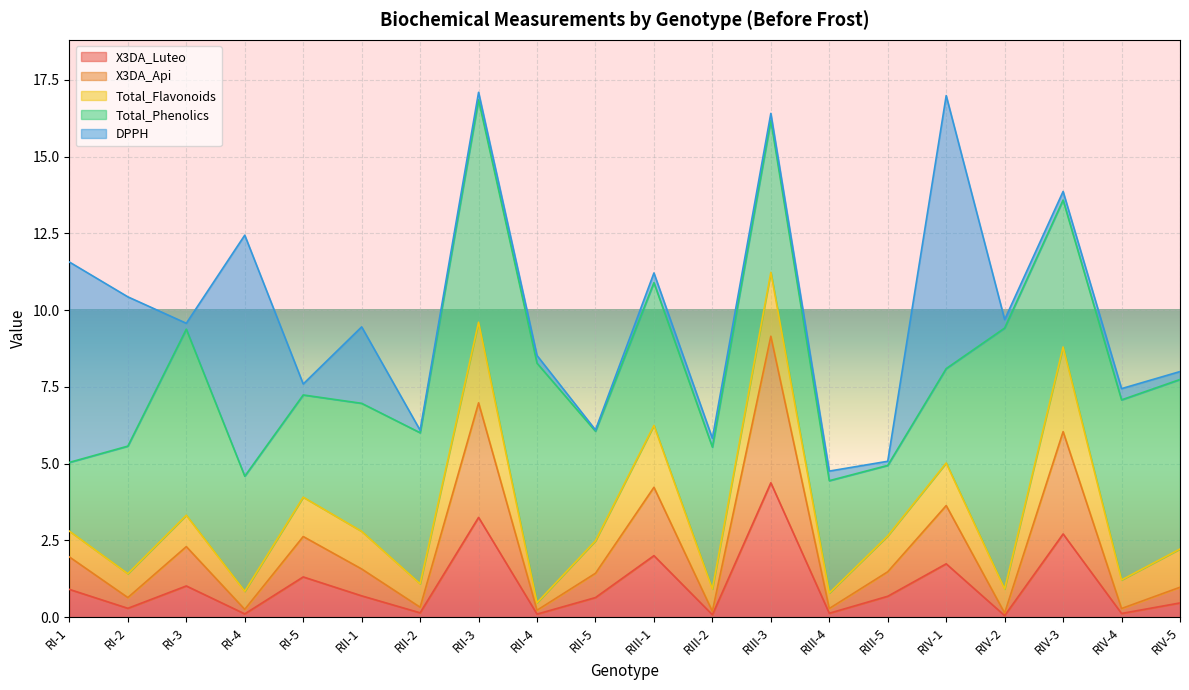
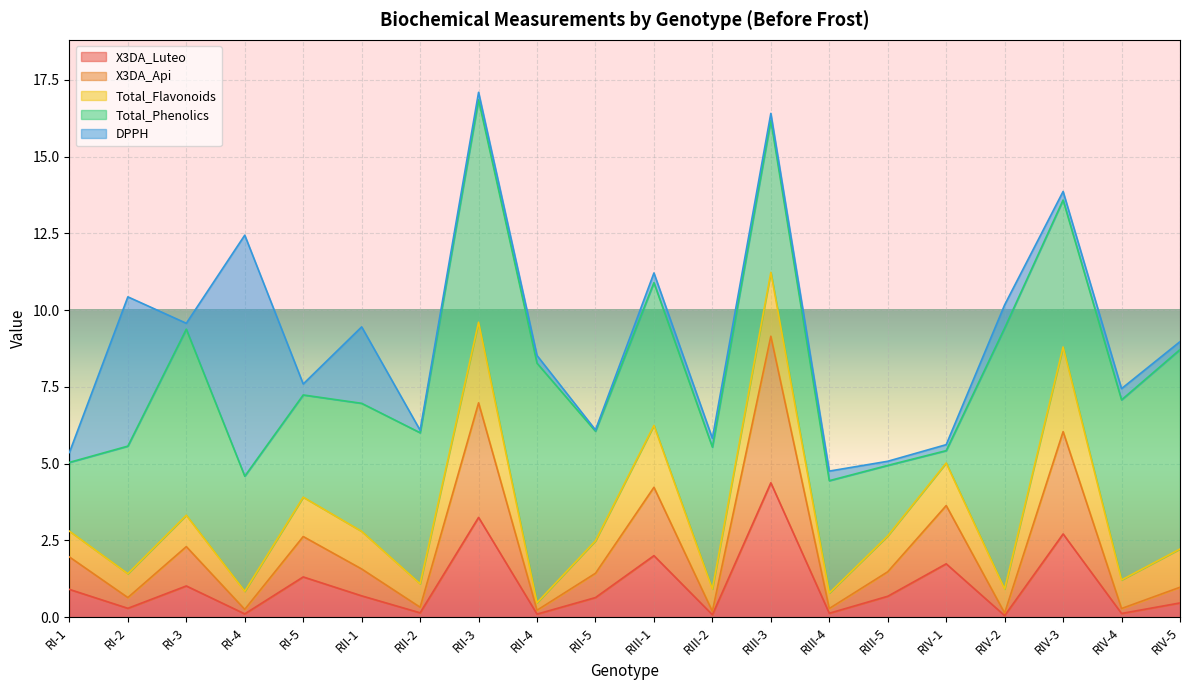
  {
    "Total_Phenolics": {
      "RI-1": 2.2,
      "RI-2": 4.2,
      "RI-3": 6.1,
      "RI-4": 3.8,
      "RI-5": 3.3,
      "RII-1": 4.2,
      "RII-3": 7.2,
      "RII-4": 7.8,
      "RIII-1": 4.7,
      "RIII-2": 4.6,
      "RIII-3": 4.9,
      "RIII-4": 3.7,
      "RIII-5": 2.3,
-     "RIV-1": 3.1,
+     "RIV-1": 0.4,
      "RIV-2": 8.5,
      "RIV-3": 4.8,
      "RIV-4": 5.9,
-     "RIV-5": 5.5
+     "RIV-5": 6.5
    },
    "DPPH": {
-     "RI-1": 6.5,
+     "RI-1": 0.3,
      "RI-2": 4.9,
      "RI-3": 0.2,
      "RI-4": 7.9,
      "RI-5": 0.4,
      "RII-1": 2.5,
      "RII-3": 0.2,
      "RII-4": 0.3,
      "RIII-1": 0.3,
      "RIII-2": 0.3,
      "RIII-3": 0.2,
      "RIII-4": 0.3,
      "RIII-5": 0.1,
-     "RIV-1": 8.9,
-     "RIV-2": 0.3,
+     "RIV-1": 0.2,
+     "RIV-2": 0.8,
      "RIV-3": 0.3,
      "RIV-4": 0.4,
      "RIV-5": 0.3
    }
  }
